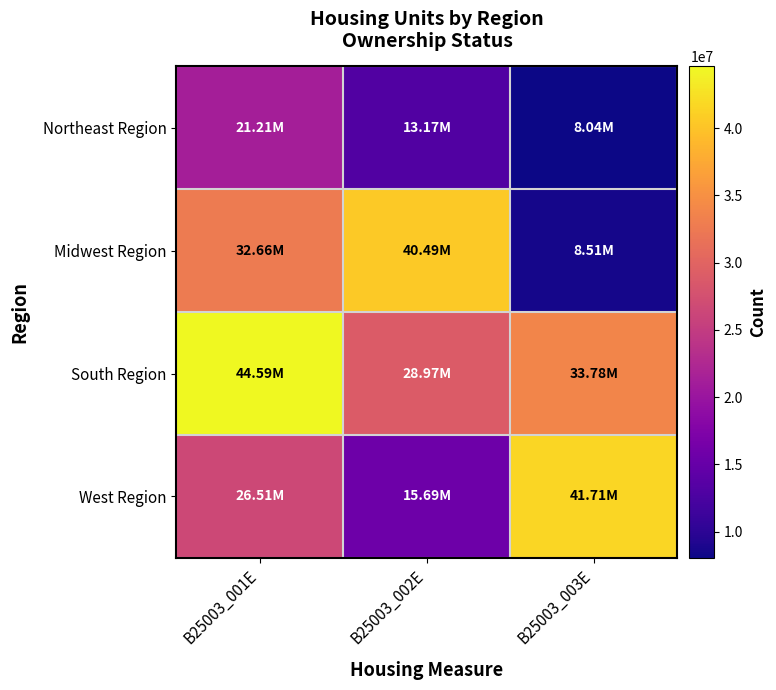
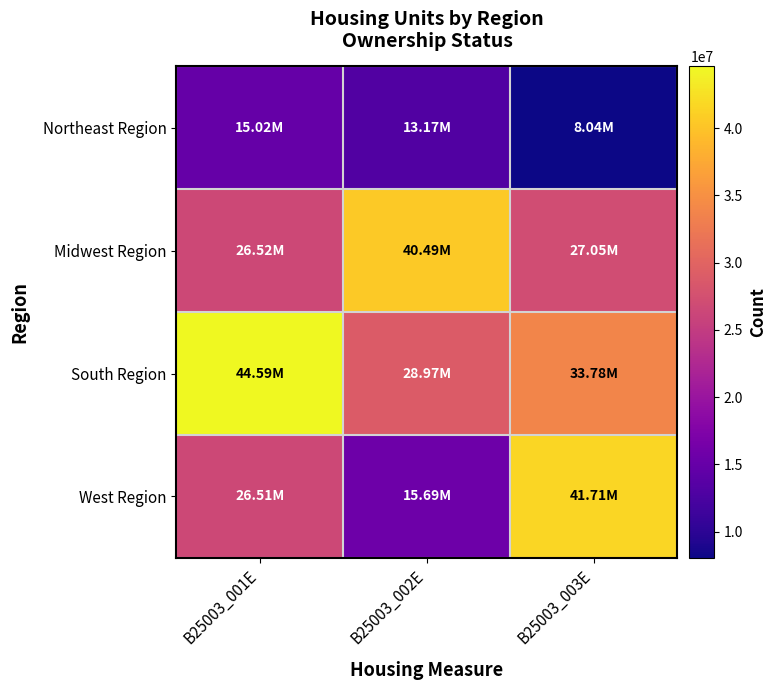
  {
    "Northeast Region": {
-     "B25003_001E": "21.21M",
+     "B25003_001E": "15.02M",
      "B25003_002E": "13.17M",
      "B25003_003E": "8.04M"
    },
    "Midwest Region": {
-     "B25003_001E": "32.66M",
+     "B25003_001E": "26.52M",
      "B25003_002E": "40.49M",
-     "B25003_003E": "8.51M"
+     "B25003_003E": "27.05M"
    },
    "South Region": {
      "B25003_001E": "44.59M",
      "B25003_002E": "28.97M",
      "B25003_003E": "33.78M"
    },
    "West Region": {
      "B25003_001E": "26.51M",
      "B25003_002E": "15.69M",
      "B25003_003E": "41.71M"
    }
  }
